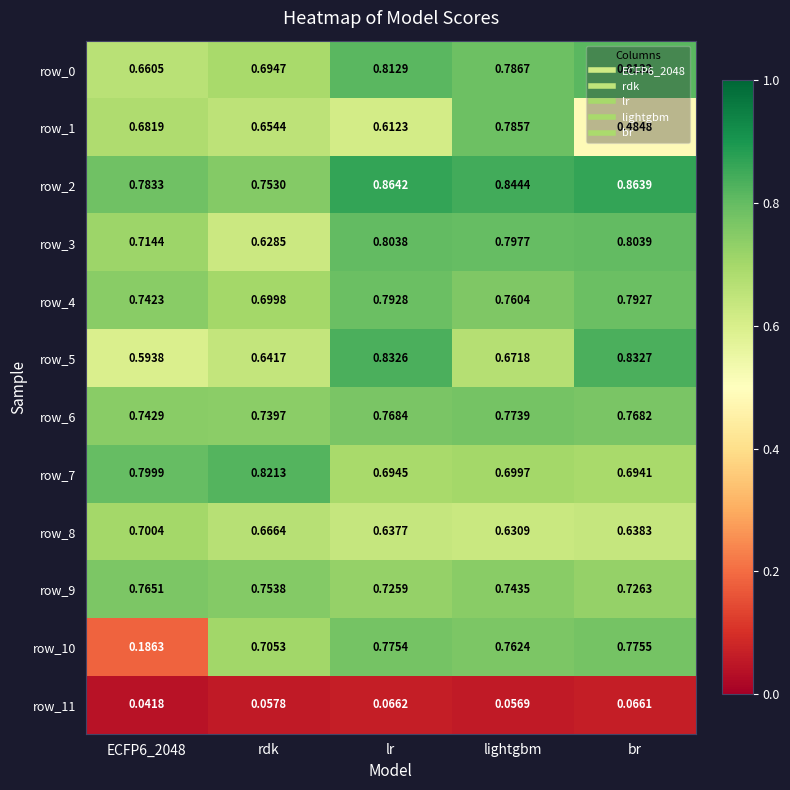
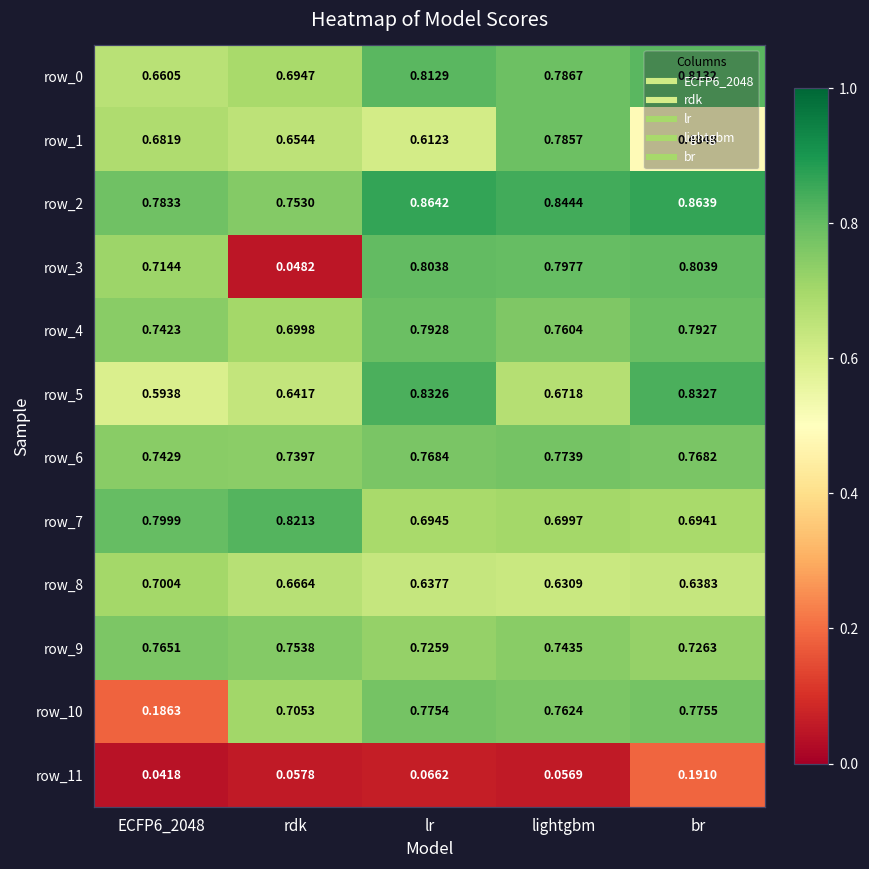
  {
    "row_0": {
      "ECFP6_2048": 0.6605,
      "rdk": 0.6947,
      "lr": 0.8129,
      "lightgbm": 0.7867
    },
    "row_1": {
      "ECFP6_2048": 0.6819,
      "rdk": 0.6544,
      "lr": 0.6123,
      "lightgbm": 0.7857
    },
    "row_2": {
      "ECFP6_2048": 0.7833,
      "rdk": 0.7530,
      "lr": 0.8642,
      "lightgbm": 0.8444,
      "br": 0.8639
    },
    "row_3": {
      "ECFP6_2048": 0.7144,
-     "rdk": 0.6285,
+     "rdk": 0.0482,
      "lr": 0.8038,
      "lightgbm": 0.7977,
      "br": 0.8039
    },
    "row_4": {
      "ECFP6_2048": 0.7423,
      "rdk": 0.6998,
      "lr": 0.7928,
      "lightgbm": 0.7604,
      "br": 0.7927
    },
    "row_5": {
      "ECFP6_2048": 0.5938,
      "rdk": 0.6417,
      "lr": 0.8326,
      "lightgbm": 0.6718,
      "br": 0.8327
    },
    "row_6": {
      "ECFP6_2048": 0.7429,
      "rdk": 0.7397,
      "lr": 0.7684,
      "lightgbm": 0.7739,
      "br": 0.7682
    },
    "row_7": {
      "ECFP6_2048": 0.7999,
      "rdk": 0.8213,
      "lr": 0.6945,
      "lightgbm": 0.6997,
      "br": 0.6941
    },
    "row_8": {
      "ECFP6_2048": 0.7004,
      "rdk": 0.6664,
      "lr": 0.6377,
      "lightgbm": 0.6309,
      "br": 0.6383
    },
    "row_9": {
      "ECFP6_2048": 0.7651,
      "rdk": 0.7538,
      "lr": 0.7259,
      "lightgbm": 0.7435,
      "br": 0.7263
    },
    "row_10": {
      "ECFP6_2048": 0.1863,
      "rdk": 0.7053,
      "lr": 0.7754,
      "lightgbm": 0.7624,
      "br": 0.7755
    },
    "row_11": {
      "ECFP6_2048": 0.0418,
      "rdk": 0.0578,
      "lr": 0.0662,
      "lightgbm": 0.0569,
-     "br": 0.0661
+     "br": 0.1910
    }
  }
